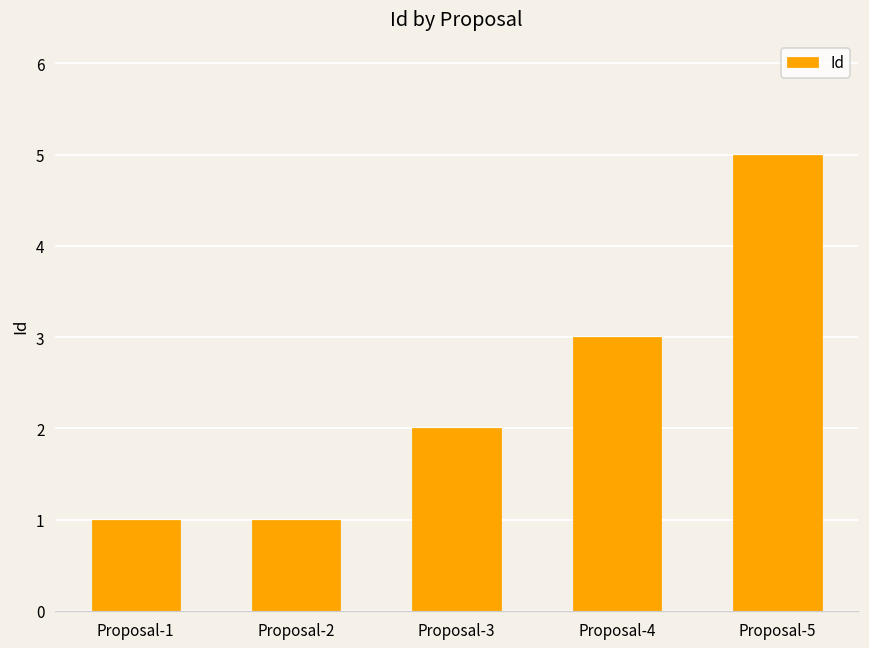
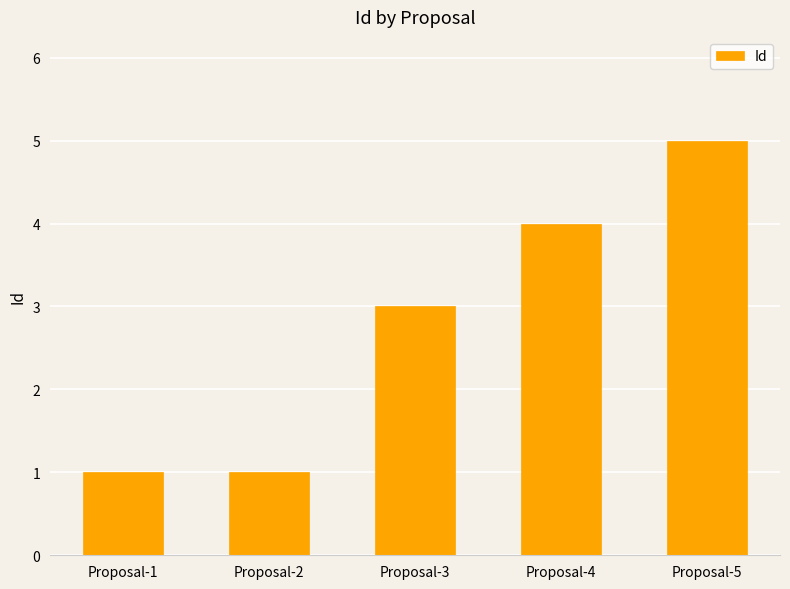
  {
    "Proposal-1": 1,
    "Proposal-2": 1,
-   "Proposal-3": 2,
-   "Proposal-4": 3,
+   "Proposal-3": 3,
+   "Proposal-4": 4,
    "Proposal-5": 5
  }
